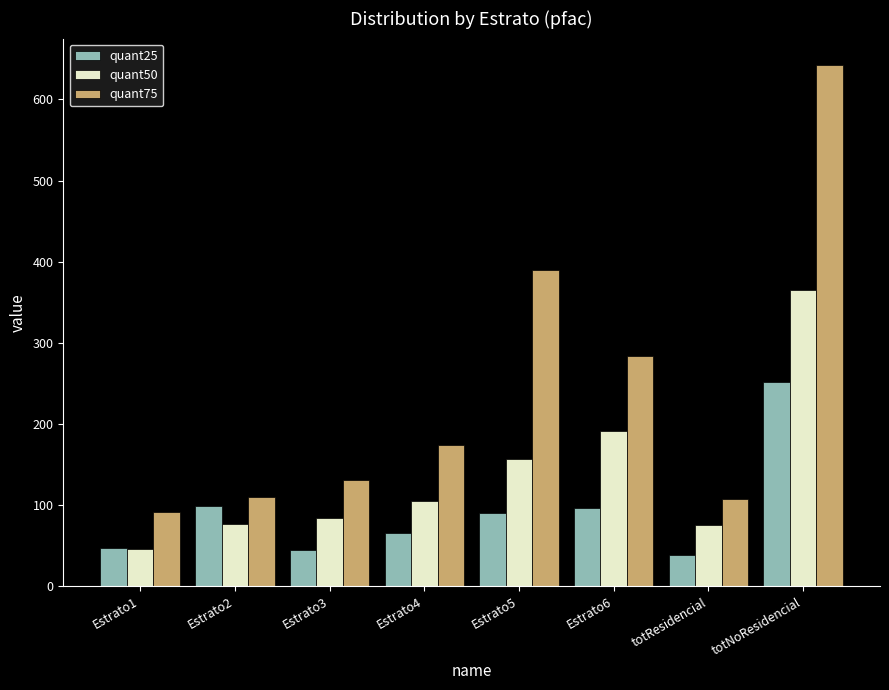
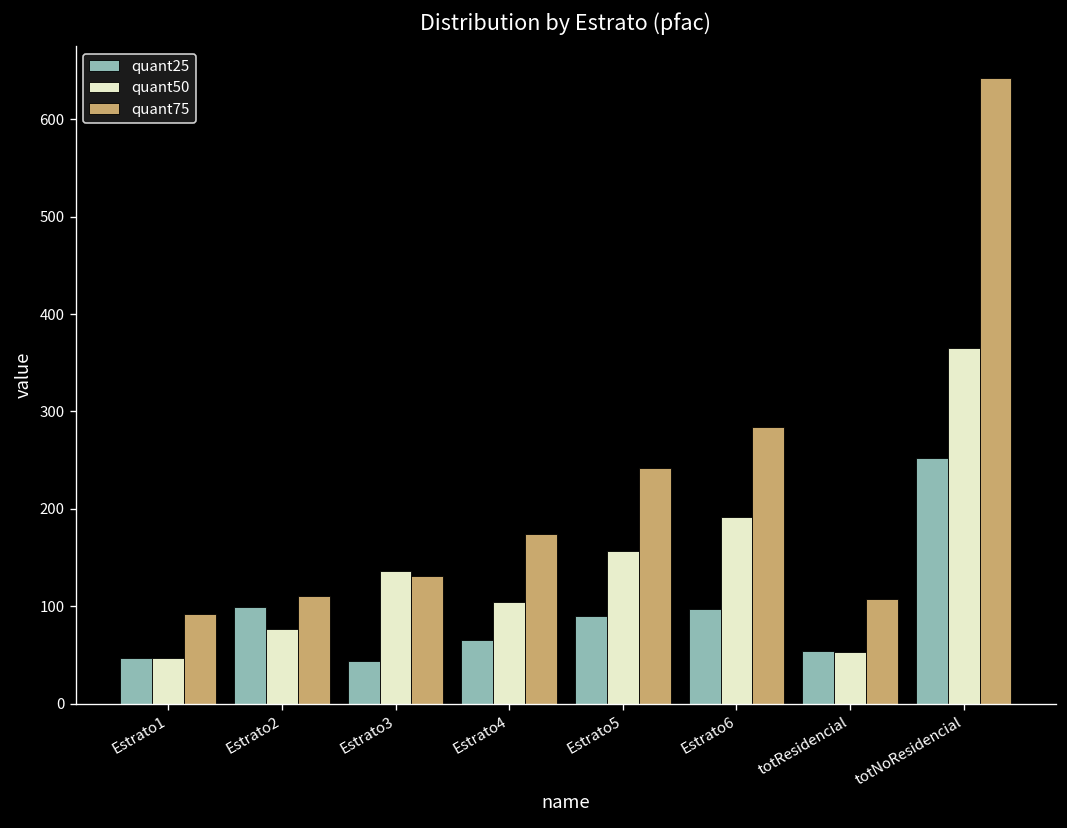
  {
    "quant25": {
      "Estrato1": 50,
      "Estrato2": 100,
      "Estrato3": 40,
      "Estrato4": 70,
      "Estrato5": 90,
      "Estrato6": 100,
-     "totResidencial": 40,
+     "totResidencial": 50,
      "totNoResidencial": 250
    },
    "quant50": {
      "Estrato1": 50,
      "Estrato2": 80,
-     "Estrato3": 80,
+     "Estrato3": 140,
      "Estrato4": 100,
      "Estrato5": 160,
      "Estrato6": 190,
-     "totResidencial": 70,
+     "totResidencial": 50,
      "totNoResidencial": 370
    },
    "quant75": {
      "Estrato1": 90,
      "Estrato2": 110,
      "Estrato3": 130,
      "Estrato4": 170,
-     "Estrato5": 390,
+     "Estrato5": 240,
      "Estrato6": 280,
      "totResidencial": 110,
      "totNoResidencial": 640
    }
  }
